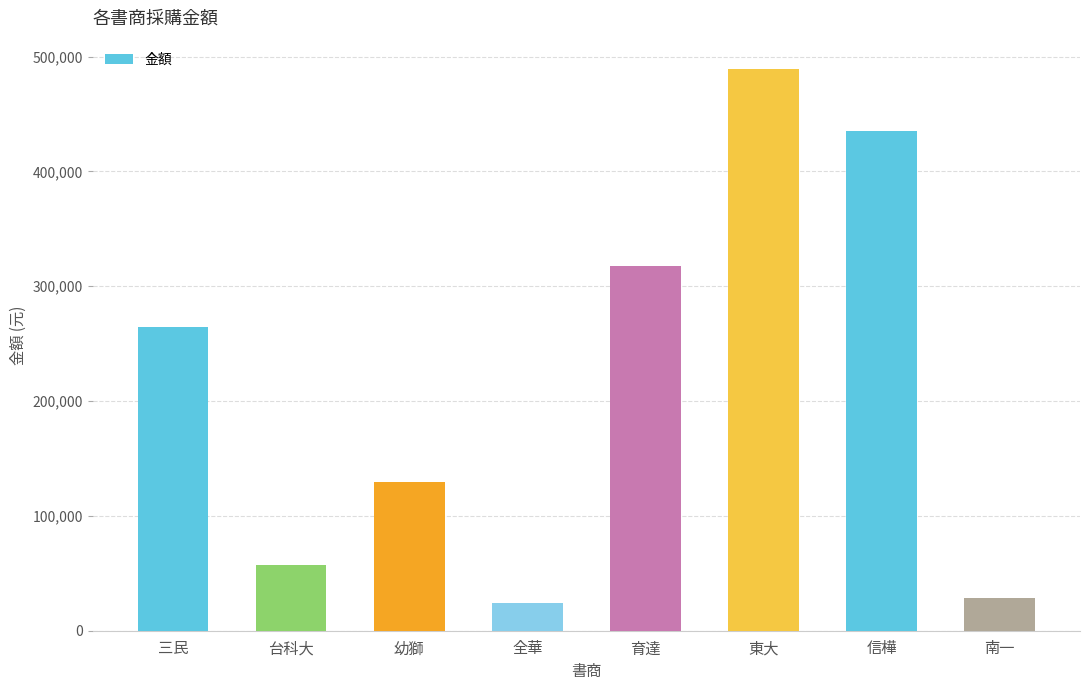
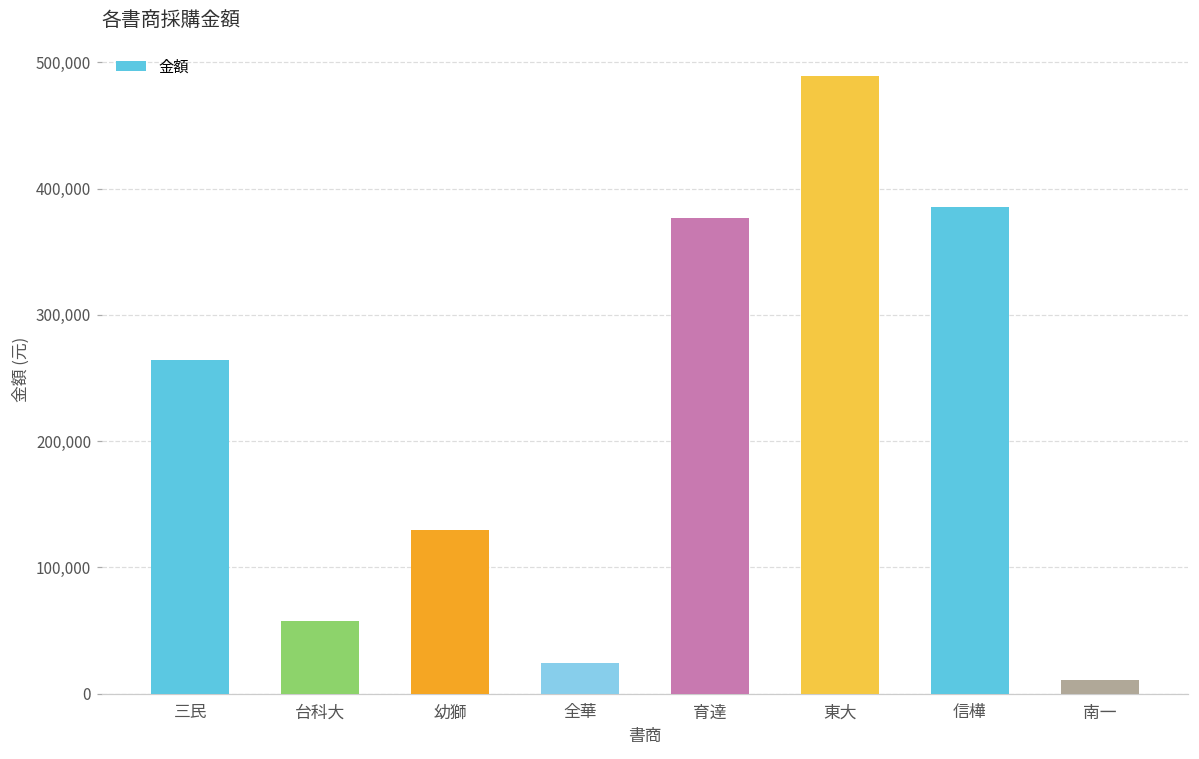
  {
    "三民": "264,000",
    "台科大": "57,000",
    "幼獅": "130,000",
    "全華": "24,000",
-   "育達": "318,000",
+   "育達": "377,000",
    "東大": "489,000",
-   "信樺": "435,000",
-   "南一": "28,000"
+   "信樺": "386,000",
+   "南一": "11,000"
  }
